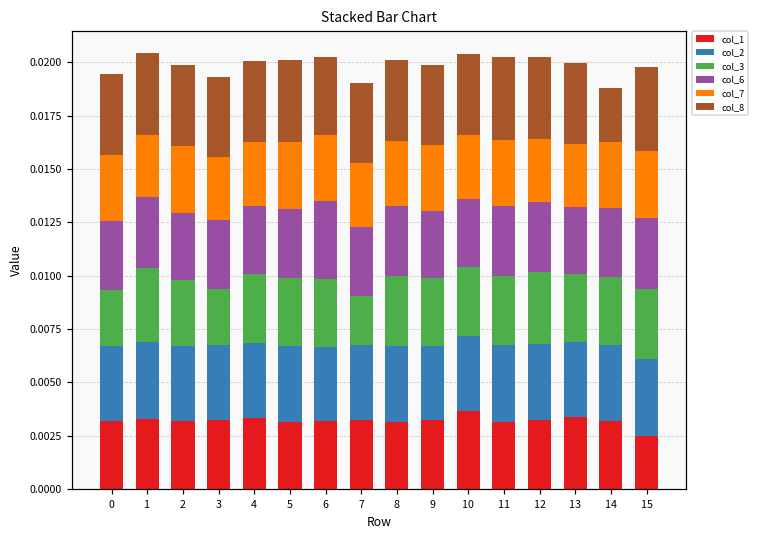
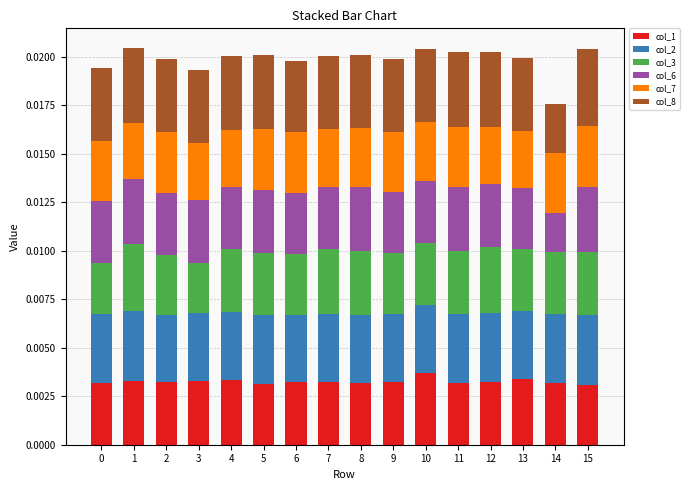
  {
    "col_1": {
      "0": 0.0032,
      "1": 0.0033,
      "2": 0.0032,
      "3": 0.0033,
      "4": 0.0033,
      "5": 0.0032,
      "6": 0.0032,
      "7": 0.0032,
      "8": 0.0032,
      "9": 0.0032,
      "10": 0.0037,
      "11": 0.0032,
      "12": 0.0033,
      "13": 0.0034,
      "14": 0.0032,
-     "15": 0.0025
+     "15": 0.0031
    },
    "col_2": {
      "0": 0.0035,
      "1": 0.0036,
      "2": 0.0035,
      "3": 0.0035,
      "4": 0.0035,
      "5": 0.0035,
      "6": 0.0035,
      "7": 0.0035,
      "8": 0.0035,
      "9": 0.0035,
      "10": 0.0035,
      "11": 0.0036,
      "12": 0.0036,
      "13": 0.0035,
      "14": 0.0035,
      "15": 0.0036
    },
    "col_3": {
      "0": 0.0026,
      "1": 0.0035,
      "2": 0.0031,
      "3": 0.0026,
      "4": 0.0032,
      "5": 0.0032,
      "6": 0.0032,
-     "7": 0.0023,
+     "7": 0.0033,
      "8": 0.0033,
      "9": 0.0032,
      "10": 0.0032,
      "11": 0.0032,
      "12": 0.0034,
      "13": 0.0032,
      "14": 0.0032,
      "15": 0.0033
    },
    "col_6": {
      "0": 0.0032,
      "1": 0.0033,
      "2": 0.0032,
      "3": 0.0032,
      "4": 0.0032,
      "5": 0.0033,
-     "6": 0.0036,
+     "6": 0.0031,
      "7": 0.0032,
      "8": 0.0033,
      "9": 0.0032,
      "10": 0.0032,
      "11": 0.0033,
      "12": 0.0033,
      "13": 0.0031,
-     "14": 0.0032,
+     "14": 0.0020,
      "15": 0.0034
    },
    "col_7": {
      "0": 0.0031,
      "1": 0.0029,
      "2": 0.0031,
      "3": 0.0029,
      "4": 0.0030,
      "5": 0.0031,
      "6": 0.0031,
      "7": 0.0030,
      "8": 0.0031,
      "9": 0.0031,
      "10": 0.0030,
      "11": 0.0031,
      "12": 0.0030,
      "13": 0.0029,
      "14": 0.0031,
      "15": 0.0031
    },
    "col_8": {
      "0": 0.0038,
      "1": 0.0038,
      "2": 0.0038,
      "3": 0.0038,
      "4": 0.0038,
      "5": 0.0038,
      "6": 0.0037,
      "7": 0.0037,
      "8": 0.0038,
      "9": 0.0037,
      "10": 0.0038,
      "11": 0.0039,
      "12": 0.0039,
      "13": 0.0038,
      "14": 0.0025,
      "15": 0.0039
    }
  }
